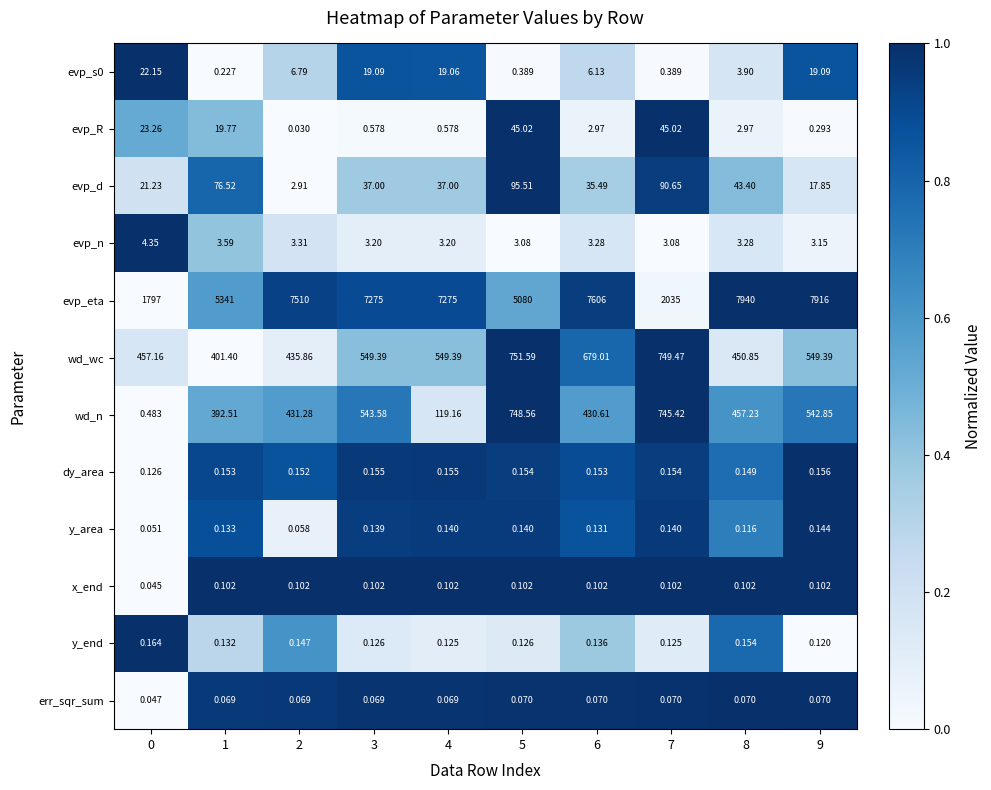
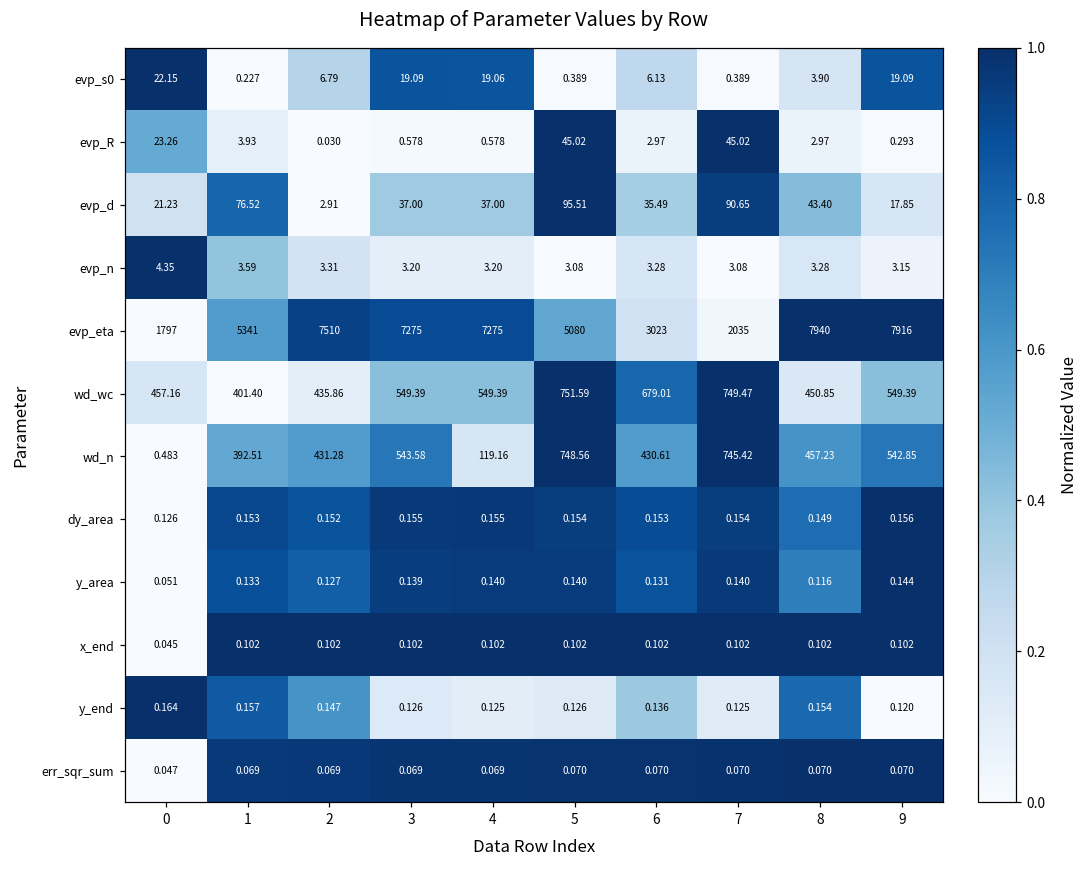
  {
    "evp_s0": {
      "0": 22.15,
      "1": 0.227,
      "2": 6.79,
      "3": 19.09,
      "4": 19.06,
      "5": 0.389,
      "6": 6.13,
      "7": 0.389,
      "8": 3.90,
      "9": 19.09
    },
    "evp_R": {
      "0": 23.26,
-     "1": 19.77,
+     "1": 3.93,
      "2": 0.030,
      "3": 0.578,
      "4": 0.578,
      "5": 45.02,
      "6": 2.97,
      "7": 45.02,
      "8": 2.97,
      "9": 0.293
    },
    "evp_d": {
      "0": 21.23,
      "1": 76.52,
      "2": 2.91,
      "3": 37.00,
      "4": 37.00,
      "5": 95.51,
      "6": 35.49,
      "7": 90.65,
      "8": 43.40,
      "9": 17.85
    },
    "evp_n": {
      "0": 4.35,
      "1": 3.59,
      "2": 3.31,
      "3": 3.20,
      "4": 3.20,
      "5": 3.08,
      "6": 3.28,
      "7": 3.08,
      "8": 3.28,
      "9": 3.15
    },
    "evp_eta": {
      "0": 1797,
      "1": 5341,
      "2": 7510,
      "3": 7275,
      "4": 7275,
      "5": 5080,
-     "6": 7606,
+     "6": 3023,
      "7": 2035,
      "8": 7940,
      "9": 7916
    },
    "wd_wc": {
      "0": 457.16,
      "1": 401.40,
      "2": 435.86,
      "3": 549.39,
      "4": 549.39,
      "5": 751.59,
      "6": 679.01,
      "7": 749.47,
      "8": 450.85,
      "9": 549.39
    },
    "wd_n": {
      "0": 0.483,
      "1": 392.51,
      "2": 431.28,
      "3": 543.58,
      "4": 119.16,
      "5": 748.56,
      "6": 430.61,
      "7": 745.42,
      "8": 457.23,
      "9": 542.85
    },
    "dy_area": {
      "0": 0.126,
      "1": 0.153,
      "2": 0.152,
      "3": 0.155,
      "4": 0.155,
      "5": 0.154,
      "6": 0.153,
      "7": 0.154,
      "8": 0.149,
      "9": 0.156
    },
    "y_area": {
      "0": 0.051,
      "1": 0.133,
-     "2": 0.058,
+     "2": 0.127,
      "3": 0.139,
      "4": 0.140,
      "5": 0.140,
      "6": 0.131,
      "7": 0.140,
      "8": 0.116,
      "9": 0.144
    },
    "x_end": {
      "0": 0.045,
      "1": 0.102,
      "2": 0.102,
      "3": 0.102,
      "4": 0.102,
      "5": 0.102,
      "6": 0.102,
      "7": 0.102,
      "8": 0.102,
      "9": 0.102
    },
    "y_end": {
      "0": 0.164,
-     "1": 0.132,
+     "1": 0.157,
      "2": 0.147,
      "3": 0.126,
      "4": 0.125,
      "5": 0.126,
      "6": 0.136,
      "7": 0.125,
      "8": 0.154,
      "9": 0.120
    },
    "err_sqr_sum": {
      "0": 0.047,
      "1": 0.069,
      "2": 0.069,
      "3": 0.069,
      "4": 0.069,
      "5": 0.070,
      "6": 0.070,
      "7": 0.070,
      "8": 0.070,
      "9": 0.070
    }
  }
